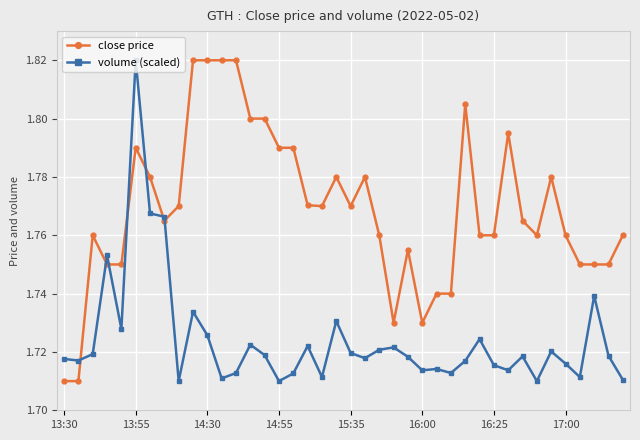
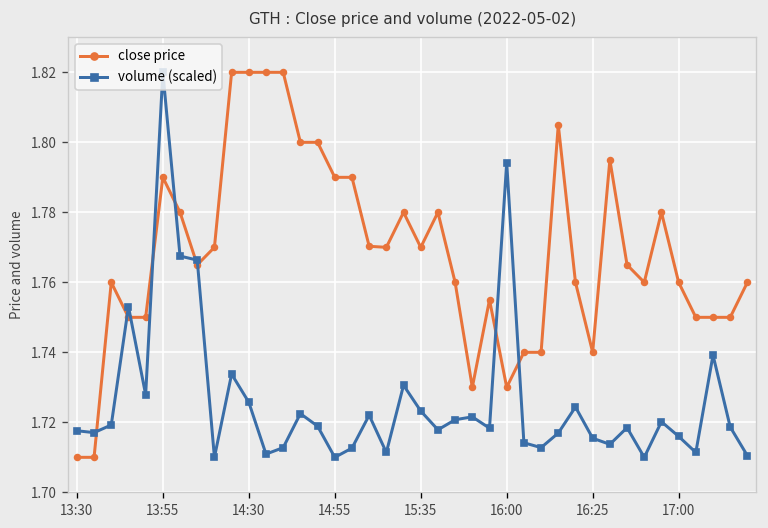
  {
    "close price": {
      "13:30": 1.71,
      "13:55": 1.79,
      "14:30": 1.82,
      "14:55": 1.79,
      "15:35": 1.77,
      "16:00": 1.73,
-     "16:25": 1.76,
+     "16:25": 1.74,
      "17:00": 1.76
    },
    "volume (scaled)": {
      "13:30": 1.718,
      "14:30": 1.726,
      "14:55": 1.710,
-     "15:35": 1.720,
-     "16:00": 1.714,
+     "15:35": 1.723,
+     "16:00": 1.794,
      "16:25": 1.715,
      "17:00": 1.716
    }
  }
